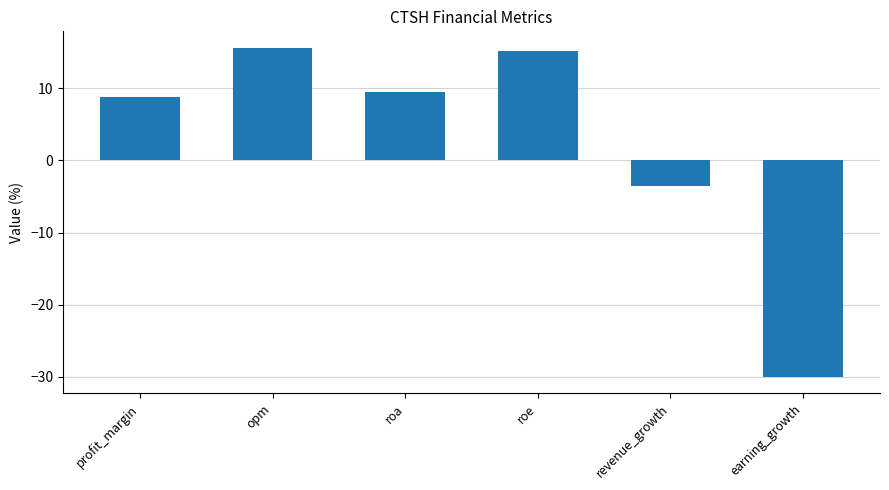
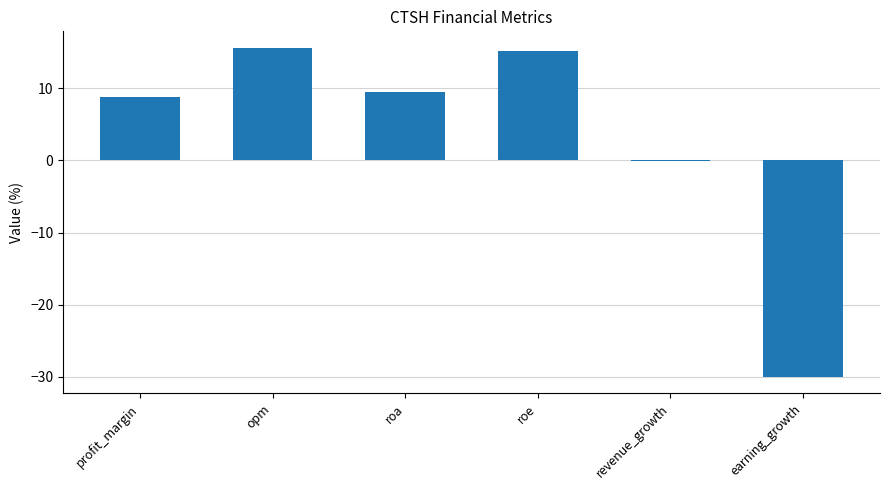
  {
    "profit_margin": 9,
    "opm": 16,
    "roa": 9,
    "roe": 15,
-   "revenue_growth": -4,
+   "revenue_growth": 0,
    "earning_growth": -30
  }
